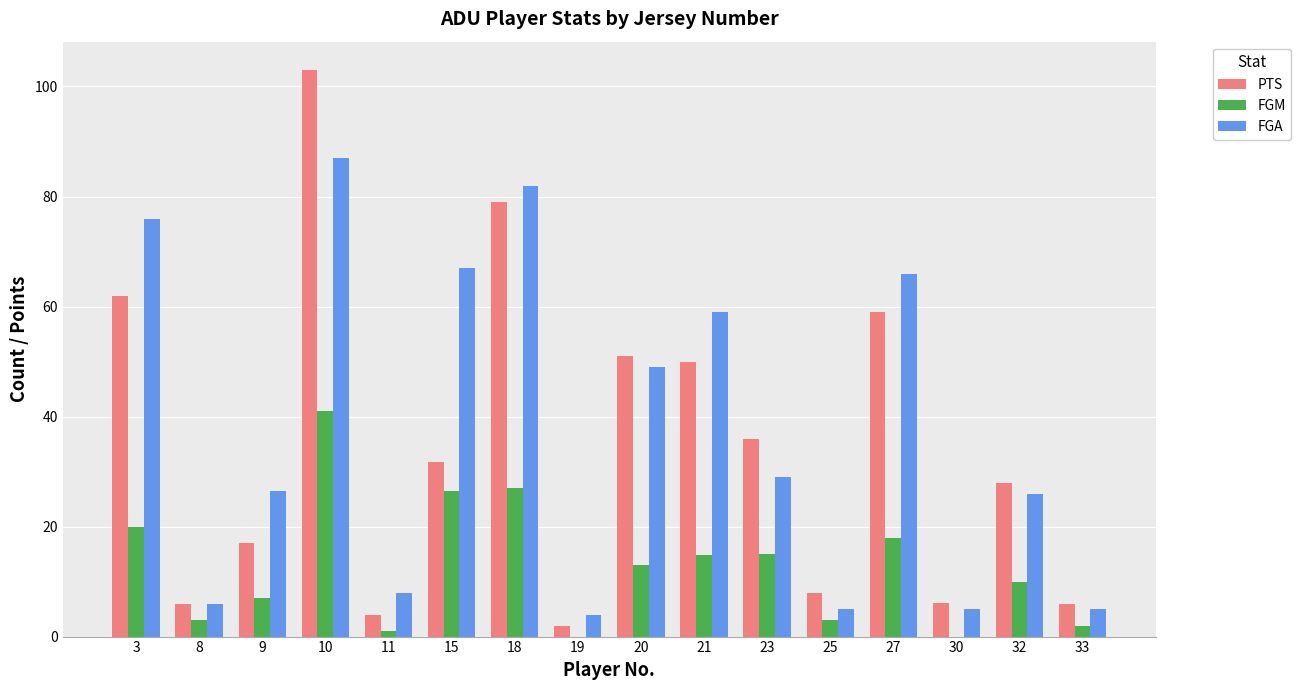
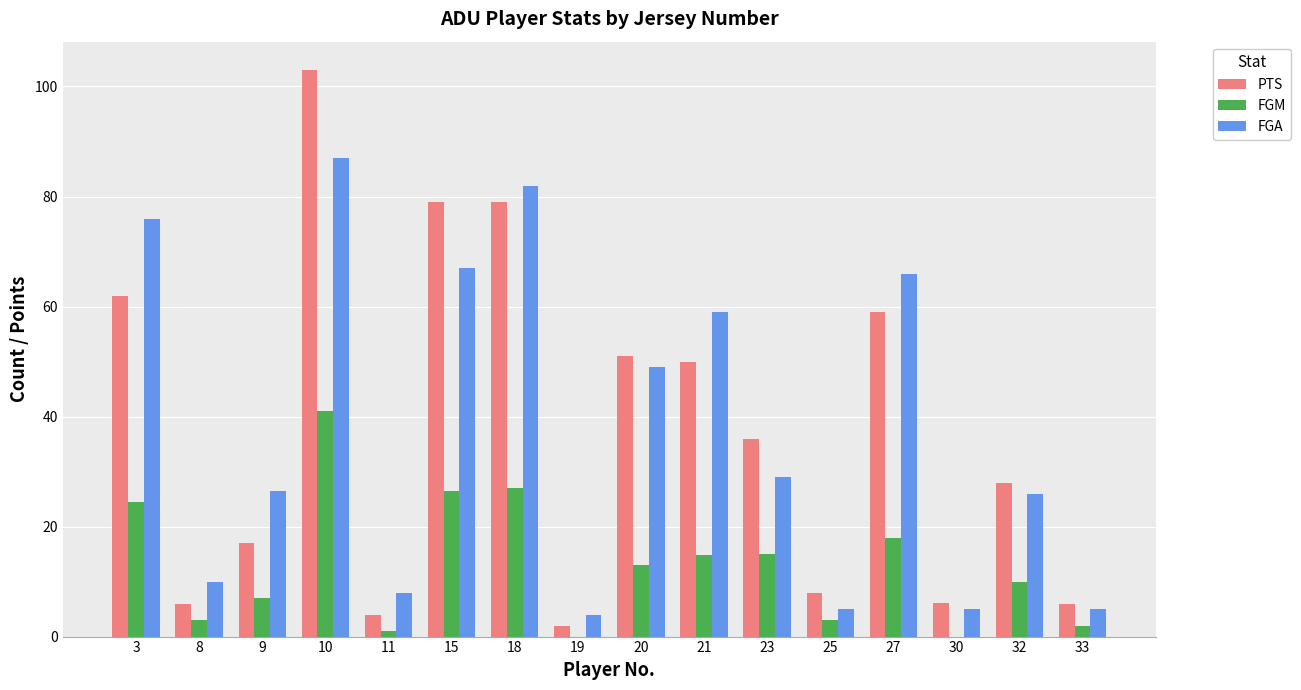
  {
    "PTS": {
      "3": 62,
      "8": 6,
      "9": 17,
      "10": 103,
      "11": 4,
-     "15": 32,
+     "15": 79,
      "18": 79,
      "19": 2,
      "20": 51,
      "21": 50,
      "23": 36,
      "25": 8,
      "27": 59,
      "30": 6,
      "32": 28,
      "33": 6
    },
    "FGM": {
-     "3": 20,
+     "3": 24,
      "8": 3,
      "9": 7,
      "10": 41,
      "11": 1,
      "15": 27,
      "18": 27,
      "19": 0,
      "20": 13,
      "21": 15,
      "23": 15,
      "25": 3,
      "27": 18,
      "30": 0,
      "32": 10,
      "33": 2
    },
    "FGA": {
      "3": 76,
-     "8": 6,
+     "8": 10,
      "9": 26,
      "10": 87,
      "11": 8,
      "15": 67,
      "18": 82,
      "19": 4,
      "20": 49,
      "21": 59,
      "23": 29,
      "25": 5,
      "27": 66,
      "30": 5,
      "32": 26,
      "33": 5
    }
  }
